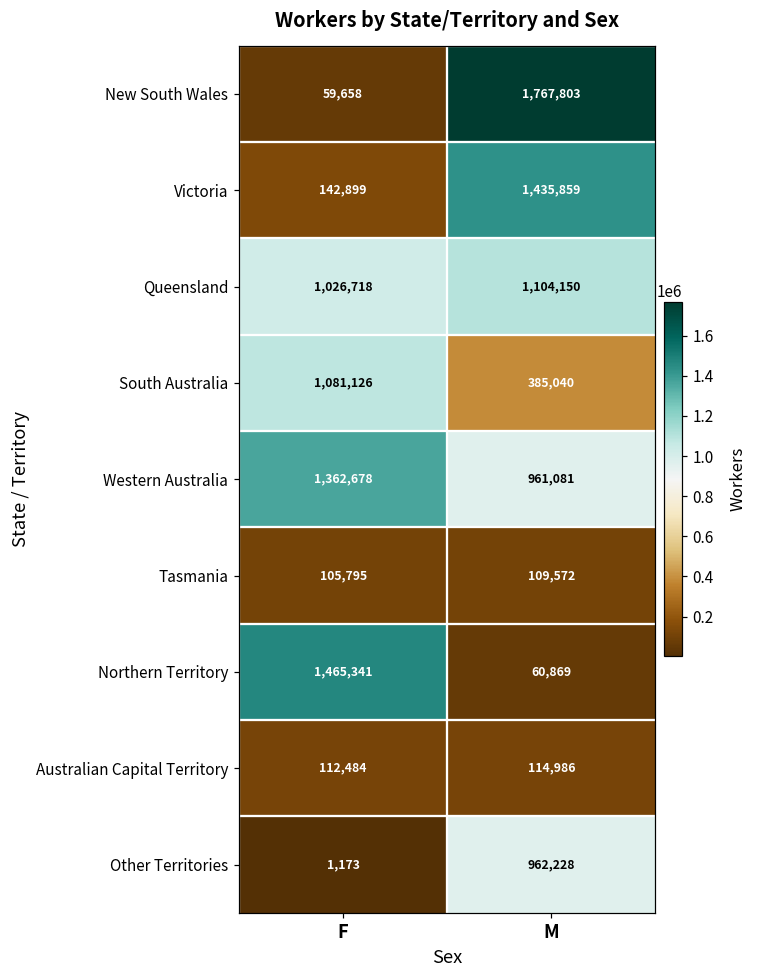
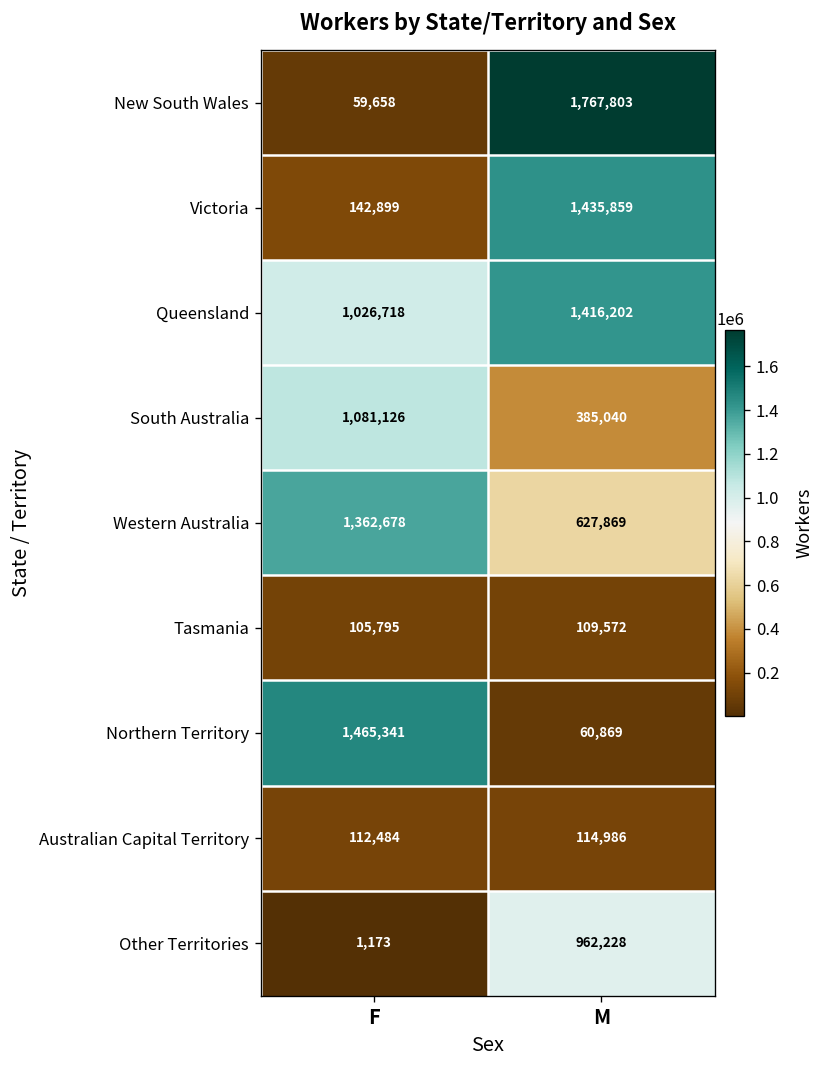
  {
    "New South Wales": {
      "F": "59,658",
      "M": "1,767,803"
    },
    "Victoria": {
      "F": "142,899",
      "M": "1,435,859"
    },
    "Queensland": {
      "F": "1,026,718",
-     "M": "1,104,150"
+     "M": "1,416,202"
    },
    "South Australia": {
      "F": "1,081,126",
      "M": "385,040"
    },
    "Western Australia": {
      "F": "1,362,678",
-     "M": "961,081"
+     "M": "627,869"
    },
    "Tasmania": {
      "F": "105,795",
      "M": "109,572"
    },
    "Northern Territory": {
      "F": "1,465,341",
      "M": "60,869"
    },
    "Australian Capital Territory": {
      "F": "112,484",
      "M": "114,986"
    },
    "Other Territories": {
      "F": "1,173",
      "M": "962,228"
    }
  }
